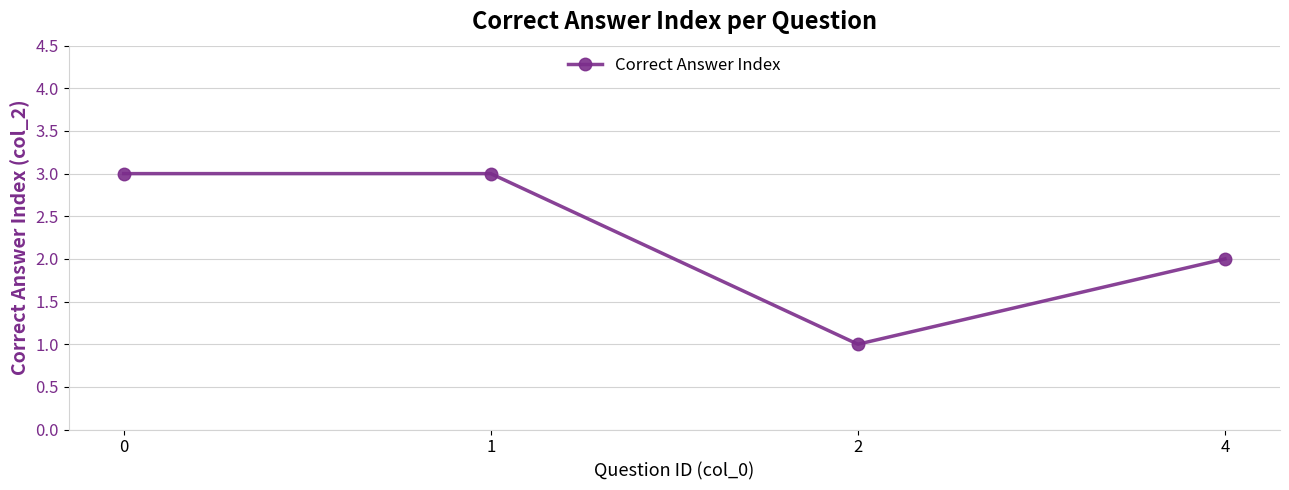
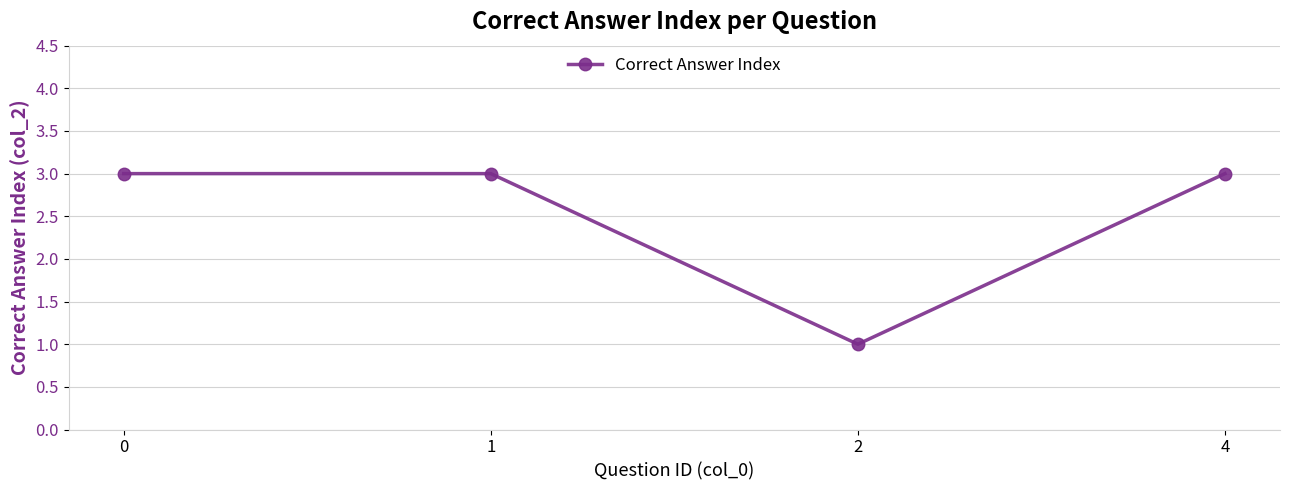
  {
    "0": 3,
    "1": 3,
    "2": 1,
-   "4": 2
+   "4": 3
  }
